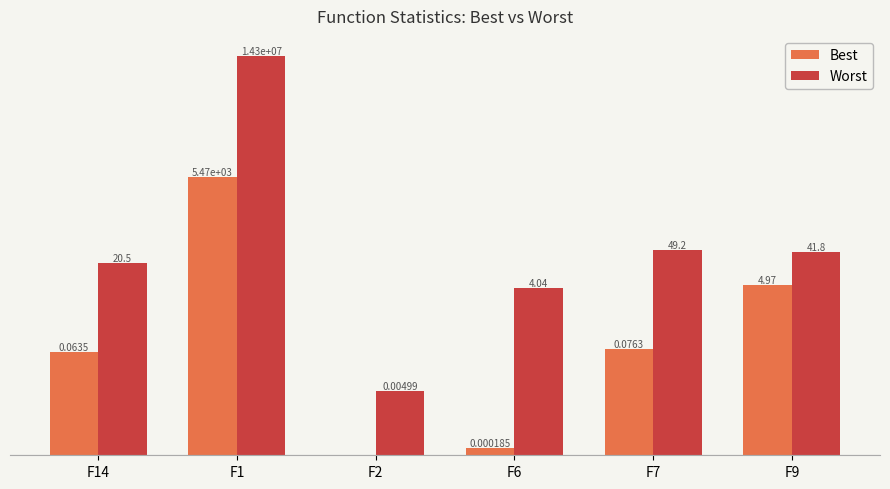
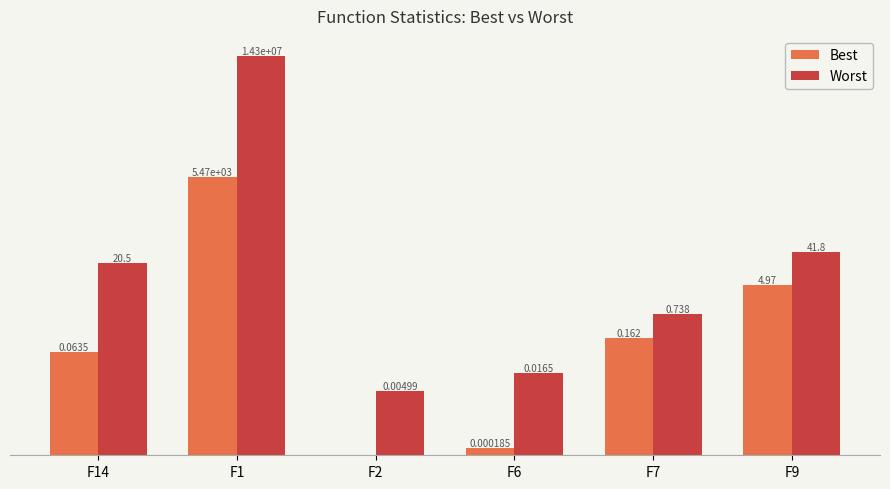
  {
    "Best": {
      "F14": 0.0635,
      "F6": 0.000185,
-     "F7": 0.0763,
+     "F7": 0.162,
      "F9": 4.97
    },
    "Worst": {
      "F14": 20.5,
      "F2": 0.00499,
-     "F6": 4.04,
-     "F7": 49.2,
+     "F6": 0.0165,
+     "F7": 0.738,
      "F9": 41.8
    }
  }
